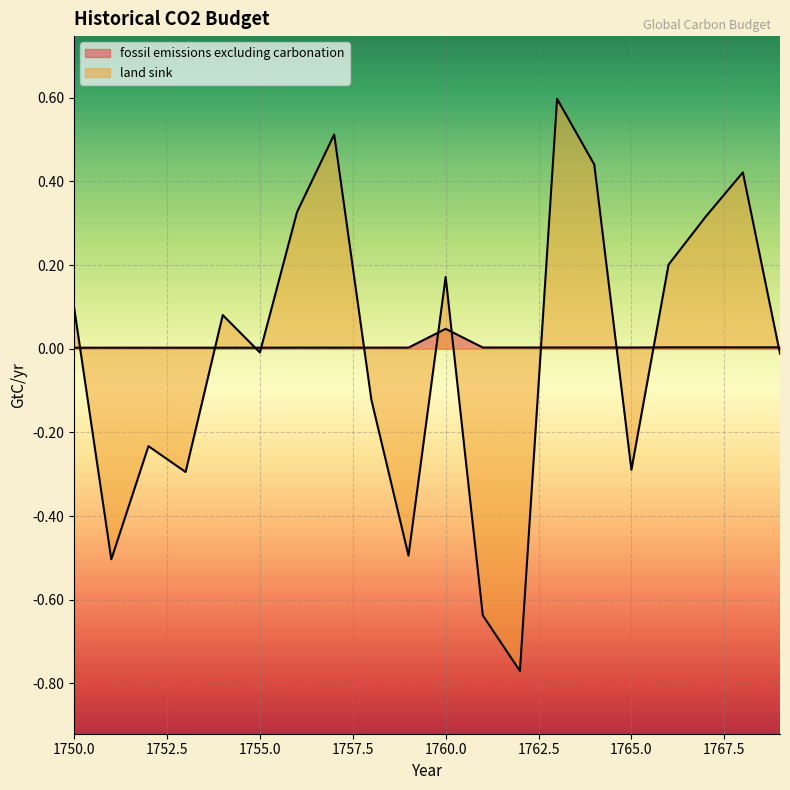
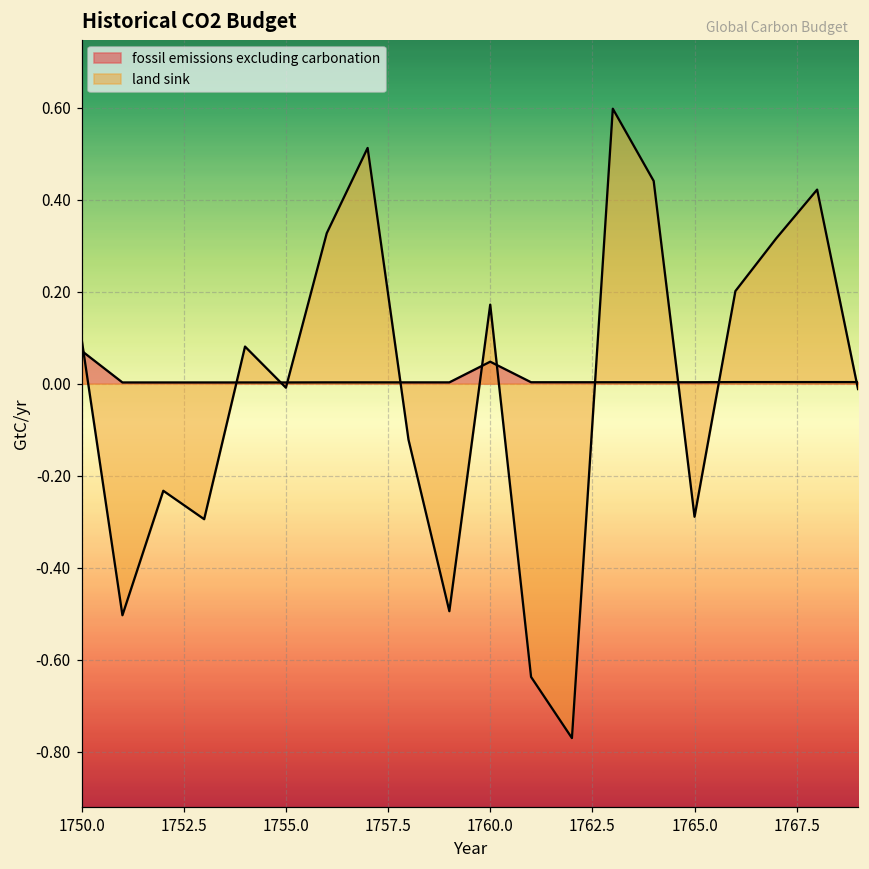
  {
    "fossil emissions excluding carbonation": {
-     "1750.0": 0.00,
+     "1750.0": 0.07,
      "1760.0": 0.05
    }
  }
